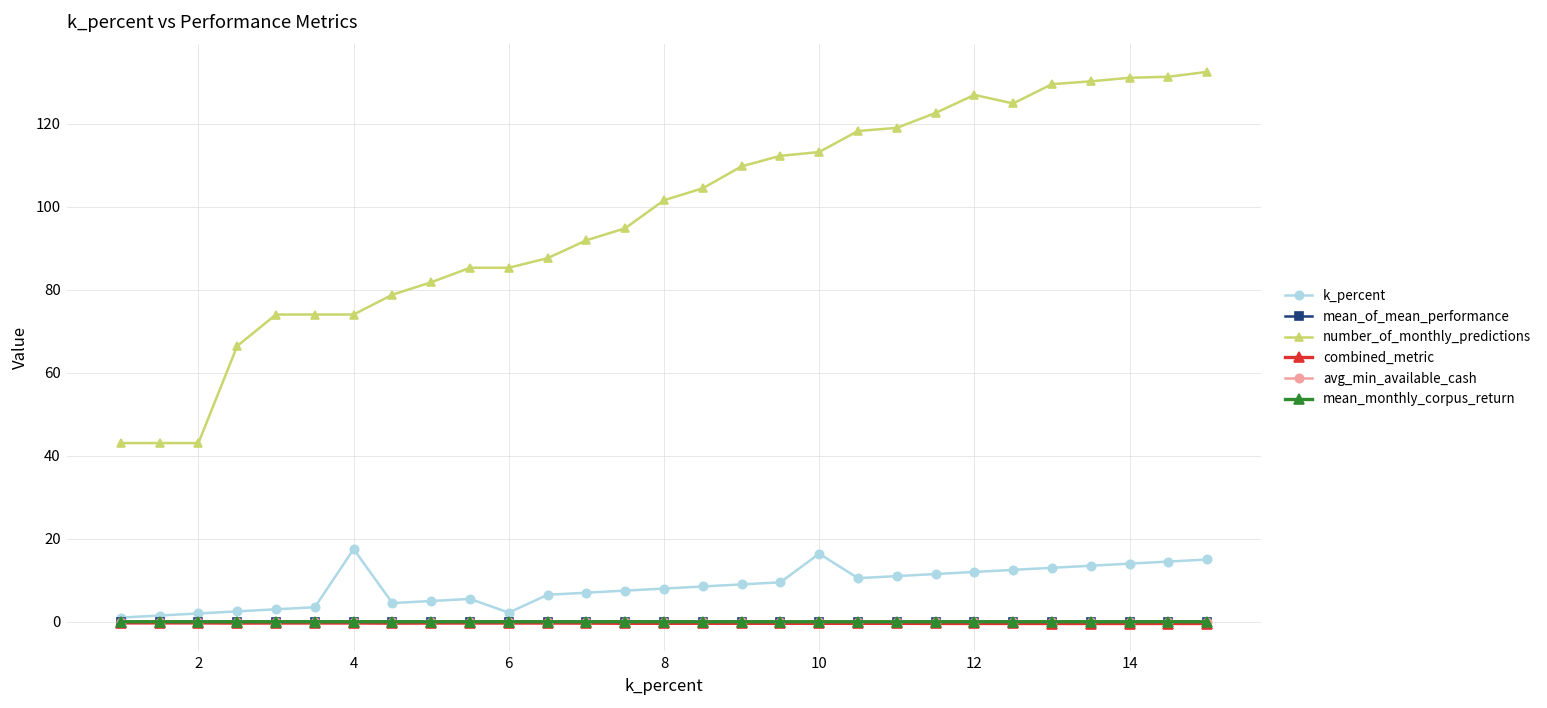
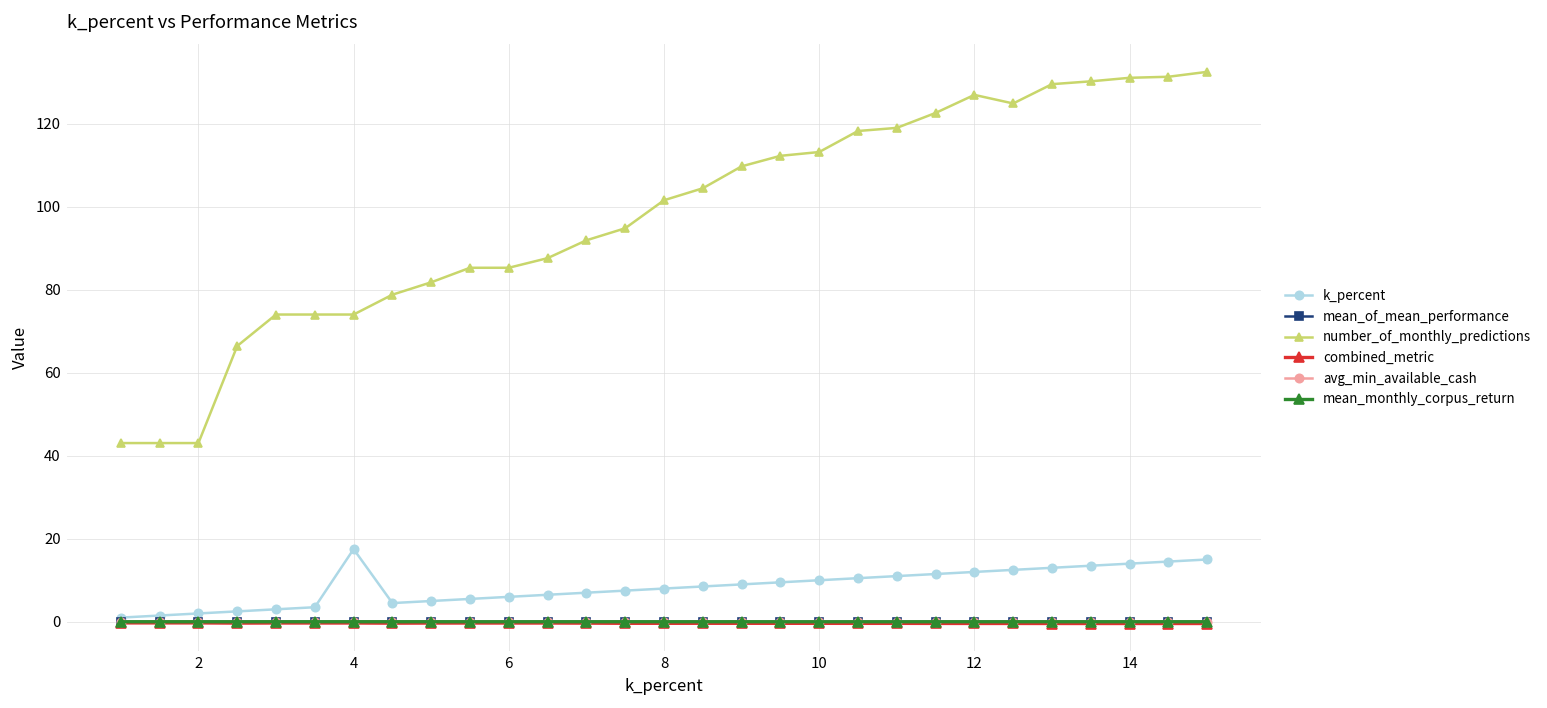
  {
    "k_percent": {
      "2": 2,
      "4": 18,
-     "6": 2,
+     "6": 6,
      "8": 8,
-     "10": 16,
+     "10": 10,
      "12": 12,
      "14": 14
    },
    "number_of_monthly_predictions": {
      "2": 43,
      "4": 74,
      "6": 85,
      "8": 102,
      "10": 113,
      "12": 127,
      "14": 131
    }
  }
